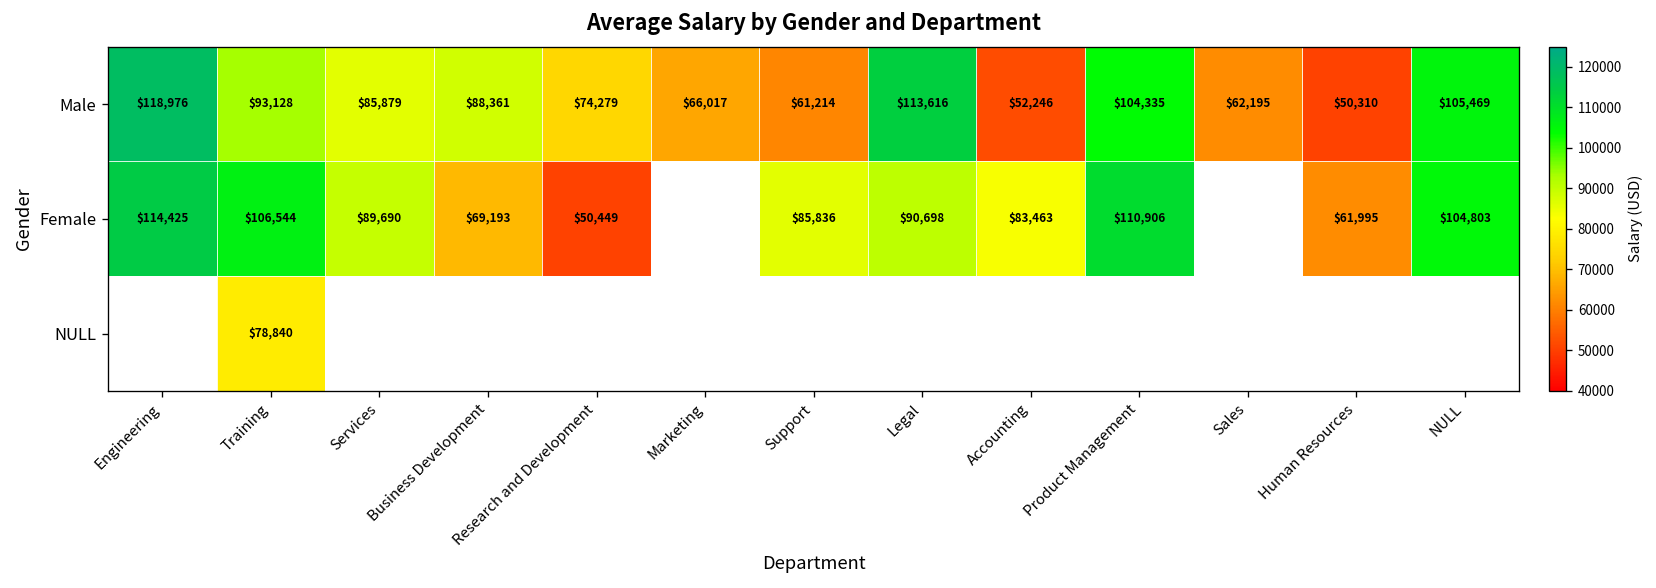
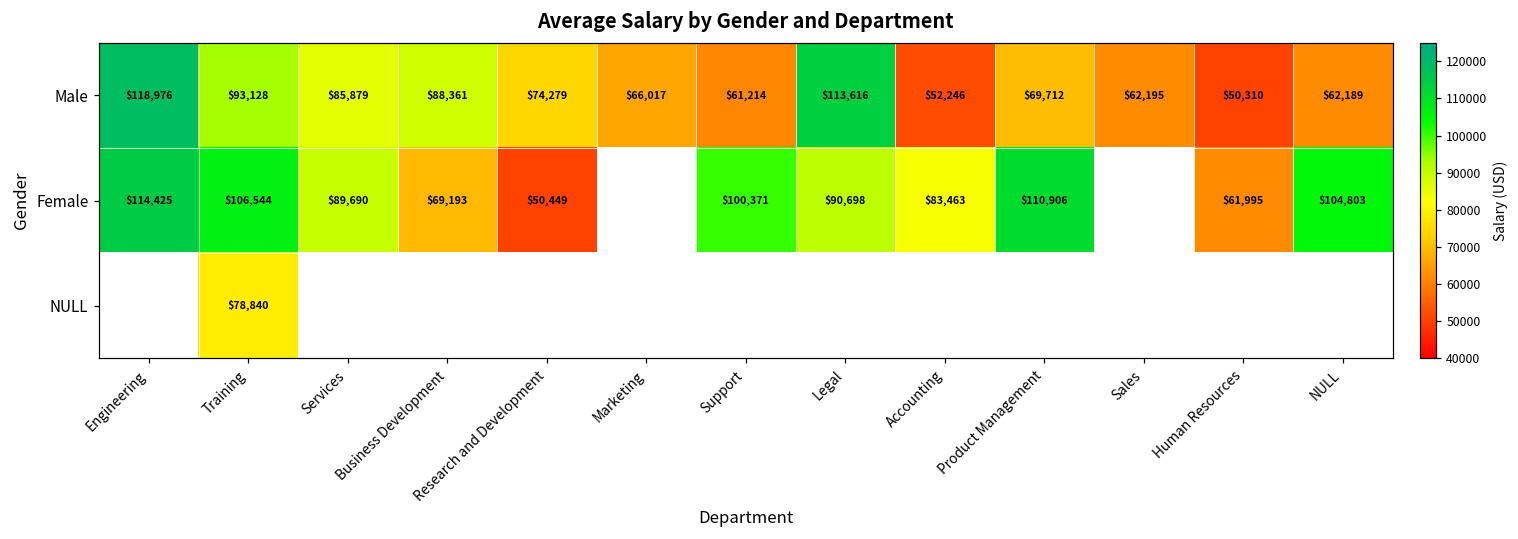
  {
    "Male": {
      "Engineering": "$118,976",
      "Training": "$93,128",
      "Services": "$85,879",
      "Business Development": "$88,361",
      "Research and Development": "$74,279",
      "Marketing": "$66,017",
      "Support": "$61,214",
      "Legal": "$113,616",
      "Accounting": "$52,246",
-     "Product Management": "$104,335",
+     "Product Management": "$69,712",
      "Sales": "$62,195",
      "Human Resources": "$50,310",
-     "NULL": "$105,469"
+     "NULL": "$62,189"
    },
    "Female": {
      "Engineering": "$114,425",
      "Training": "$106,544",
      "Services": "$89,690",
      "Business Development": "$69,193",
      "Research and Development": "$50,449",
-     "Support": "$85,836",
+     "Support": "$100,371",
      "Legal": "$90,698",
      "Accounting": "$83,463",
      "Product Management": "$110,906",
      "Human Resources": "$61,995",
      "NULL": "$104,803"
    },
    "NULL": {
      "Training": "$78,840"
    }
  }
